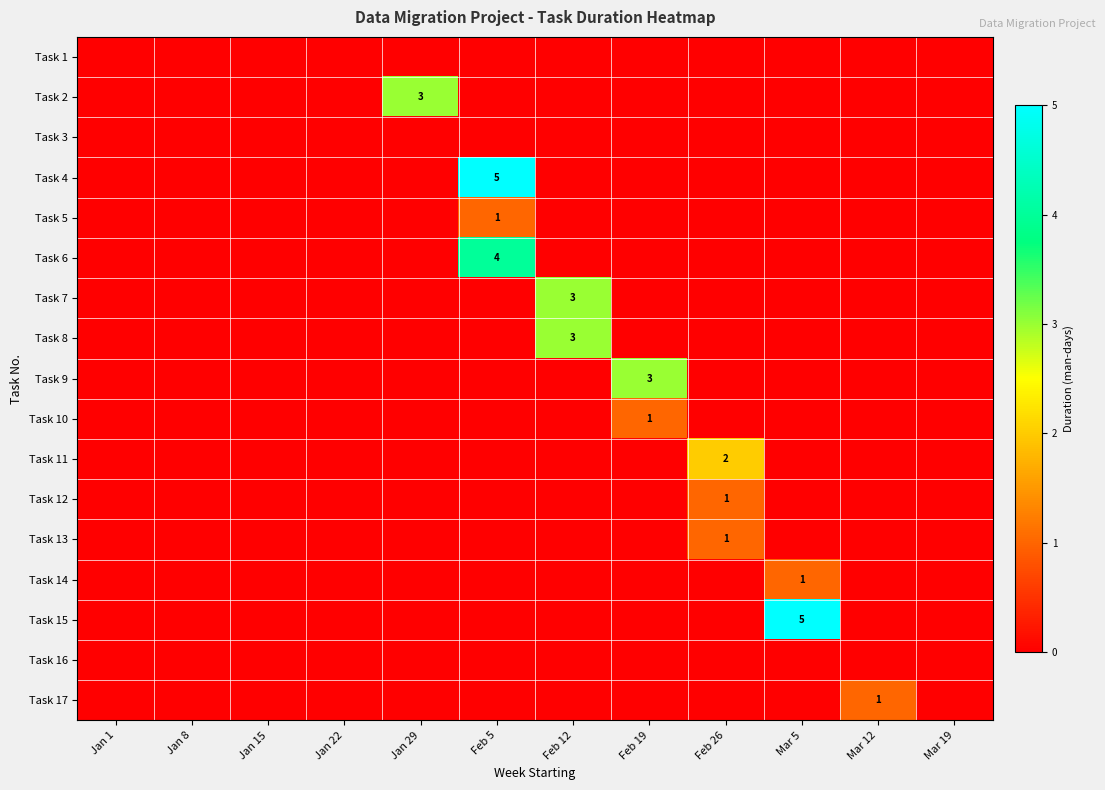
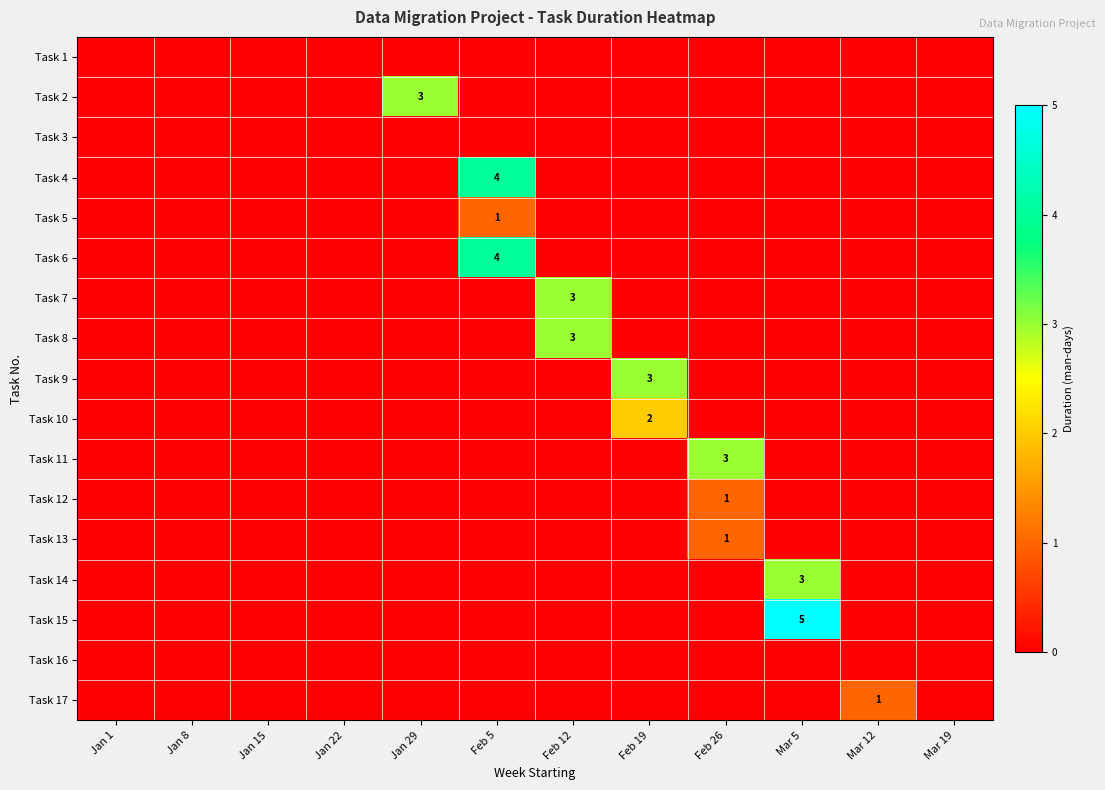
  {
    "Task 2": {
      "Jan 29": 3
    },
    "Task 4": {
-     "Feb 5": 5
+     "Feb 5": 4
    },
    "Task 5": {
      "Feb 5": 1
    },
    "Task 6": {
      "Feb 5": 4
    },
    "Task 7": {
      "Feb 12": 3
    },
    "Task 8": {
      "Feb 12": 3
    },
    "Task 9": {
      "Feb 19": 3
    },
    "Task 10": {
-     "Feb 19": 1
+     "Feb 19": 2
    },
    "Task 11": {
-     "Feb 26": 2
+     "Feb 26": 3
    },
    "Task 12": {
      "Feb 26": 1
    },
    "Task 13": {
      "Feb 26": 1
    },
    "Task 14": {
-     "Mar 5": 1
+     "Mar 5": 3
    },
    "Task 15": {
      "Mar 5": 5
    },
    "Task 17": {
      "Mar 12": 1
    }
  }
